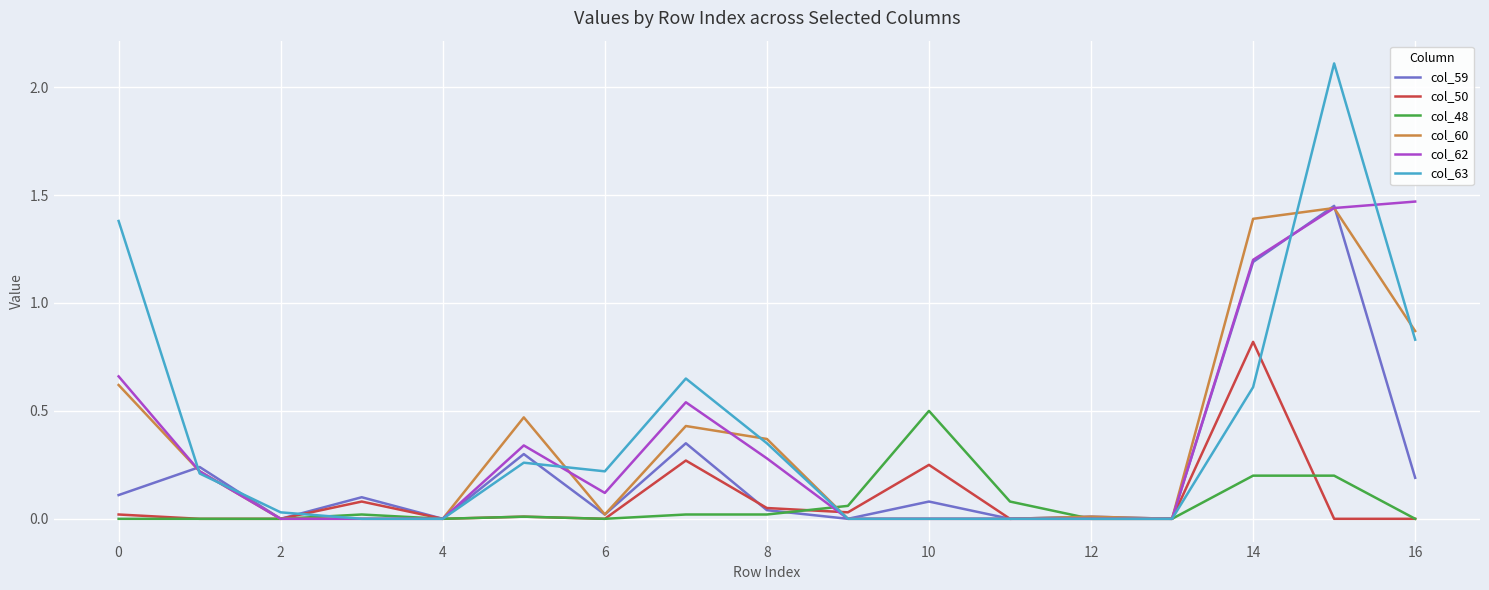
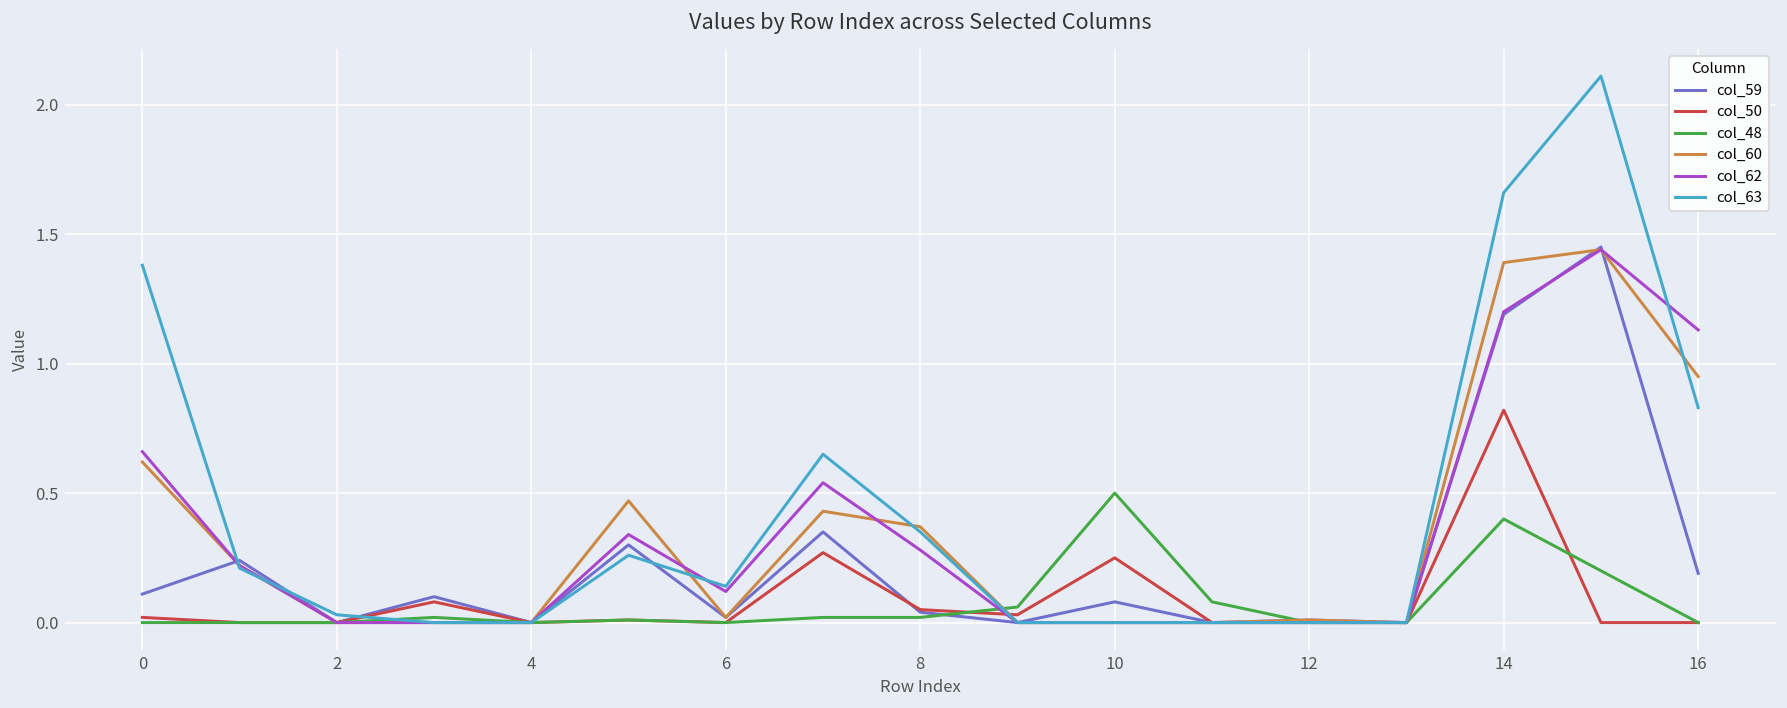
  {
    "col_59": {
      "0": 0.11,
      "10": 0.08,
      "16": 0.19
    },
    "col_50": {
      "0": 0.02,
      "10": 0.25,
      "14": 0.82
    },
    "col_48": {
      "0": 0.0,
      "8": 0.02,
      "10": 0.5,
-     "14": 0.2
+     "14": 0.4
    },
    "col_60": {
      "0": 0.62,
      "8": 0.37,
      "14": 1.39,
-     "16": 0.87
+     "16": 0.95
    },
    "col_62": {
      "0": 0.66,
      "6": 0.12,
      "8": 0.28,
-     "16": 1.47
+     "16": 1.13
    },
    "col_63": {
      "0": 1.38,
      "2": 0.03,
-     "6": 0.22,
+     "6": 0.14,
      "8": 0.35,
-     "14": 0.61,
+     "14": 1.66,
      "16": 0.83
    }
  }
